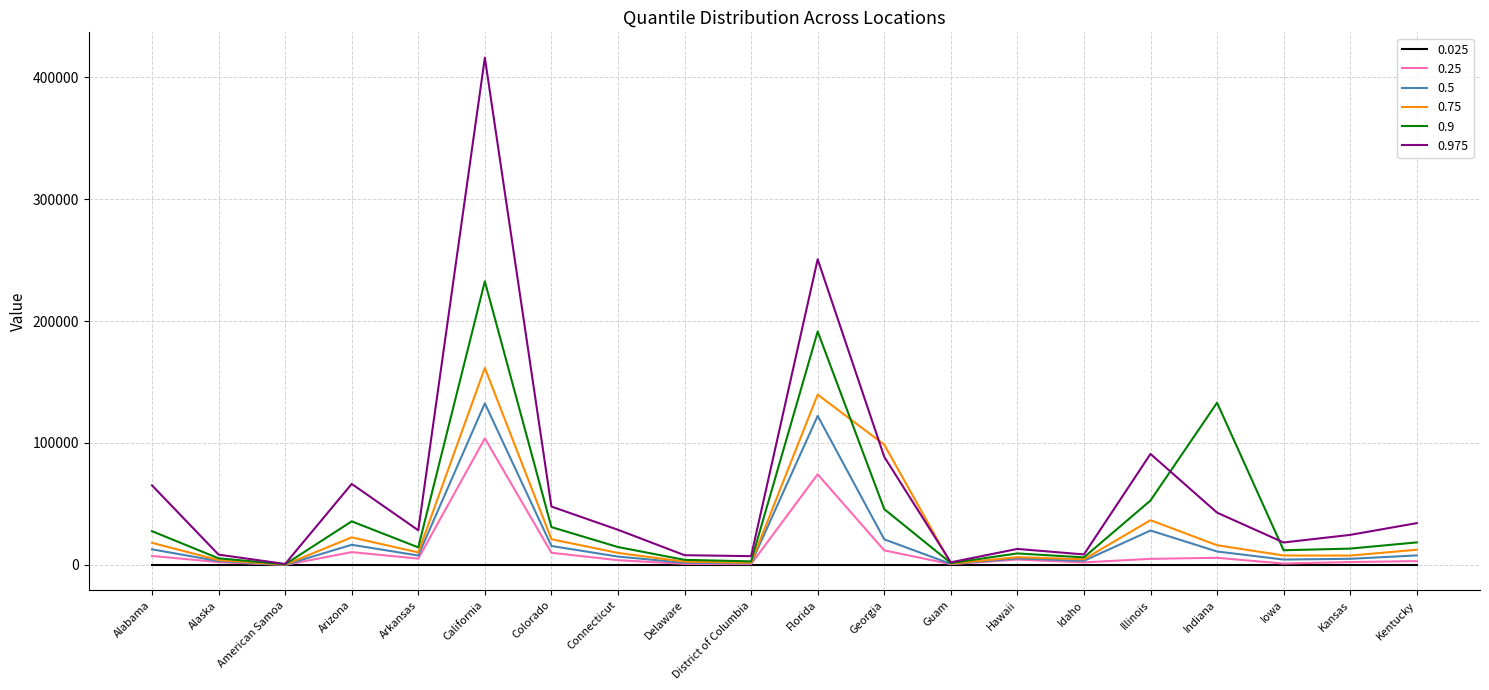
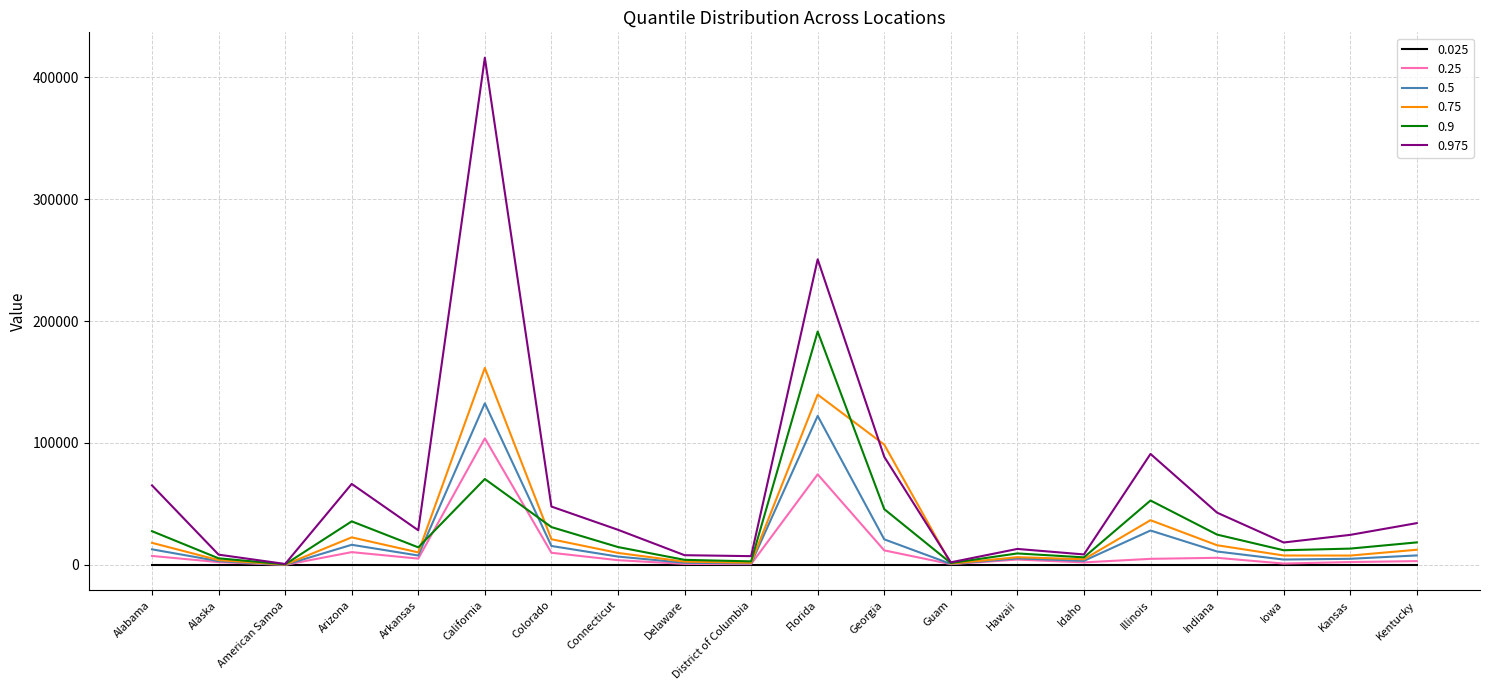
  {
    "0.025": {
      "Alabama": 0,
      "Alaska": 0,
      "Arizona": 0,
      "Arkansas": 0,
      "California": 0,
      "Colorado": 0,
      "Connecticut": 0,
      "Florida": 0,
      "Georgia": 0,
      "Hawaii": 0,
      "Illinois": 0,
      "Indiana": 0,
      "Kansas": 0,
      "Kentucky": 0
    },
    "0.25": {
      "Alabama": 7000,
      "Arizona": 10000,
      "Arkansas": 5000,
      "California": 104000,
      "Colorado": 10000,
      "Connecticut": 4000,
      "Florida": 74000,
      "Georgia": 12000,
      "Illinois": 5000,
      "Indiana": 6000,
      "Kansas": 2000,
      "Kentucky": 3000
    },
    "0.5": {
      "Alabama": 13000,
      "Arizona": 17000,
      "Arkansas": 8000,
      "California": 133000,
      "Colorado": 16000,
      "Connecticut": 7000,
      "Florida": 122000,
      "Georgia": 21000,
      "Illinois": 28000,
      "Indiana": 11000,
      "Iowa": 4000,
      "Kansas": 5000,
      "Kentucky": 8000
    },
    "0.75": {
      "Alabama": 18000,
      "Arizona": 23000,
      "Arkansas": 10000,
      "California": 162000,
      "Colorado": 21000,
      "Connecticut": 10000,
      "Florida": 140000,
      "Georgia": 99000,
      "Illinois": 37000,
      "Indiana": 16000,
      "Iowa": 8000,
      "Kansas": 8000,
      "Kentucky": 12000
    },
    "0.9": {
      "Alabama": 28000,
      "Arizona": 36000,
      "Arkansas": 14000,
-     "California": 233000,
+     "California": 70000,
      "Colorado": 31000,
      "Connecticut": 15000,
      "Florida": 191000,
      "Georgia": 46000,
      "Hawaii": 9000,
      "Illinois": 53000,
-     "Indiana": 133000,
+     "Indiana": 25000,
      "Iowa": 12000,
      "Kansas": 13000,
      "Kentucky": 18000
    },
    "0.975": {
      "Alabama": 65000,
      "Alaska": 8000,
      "Arizona": 66000,
      "Arkansas": 28000,
      "California": 416000,
      "Colorado": 48000,
      "Connecticut": 29000,
      "Delaware": 8000,
      "District of Columbia": 7000,
      "Florida": 251000,
      "Georgia": 89000,
      "Hawaii": 13000,
      "Idaho": 9000,
      "Illinois": 91000,
      "Indiana": 43000,
      "Iowa": 18000,
      "Kansas": 25000,
      "Kentucky": 34000
    }
  }
